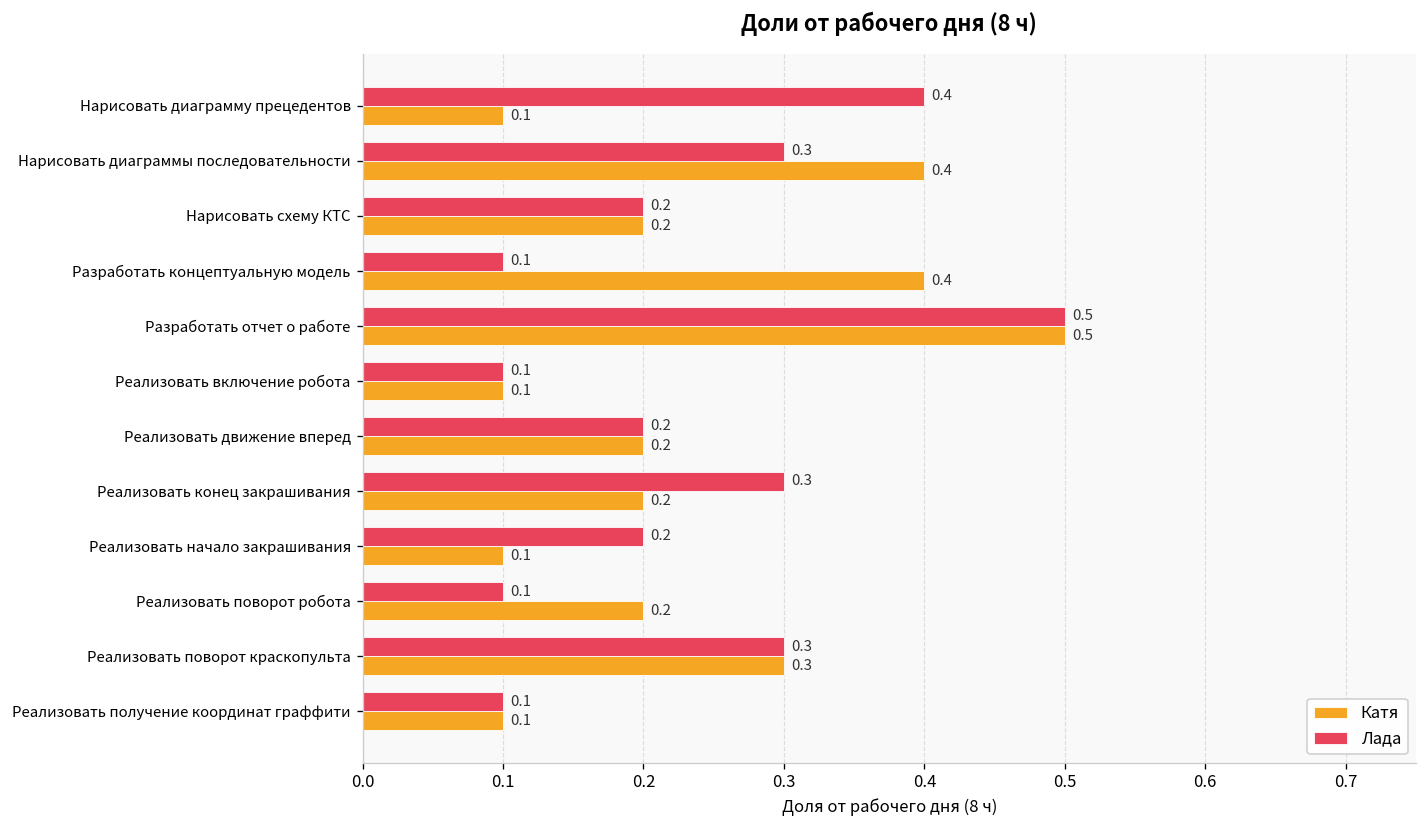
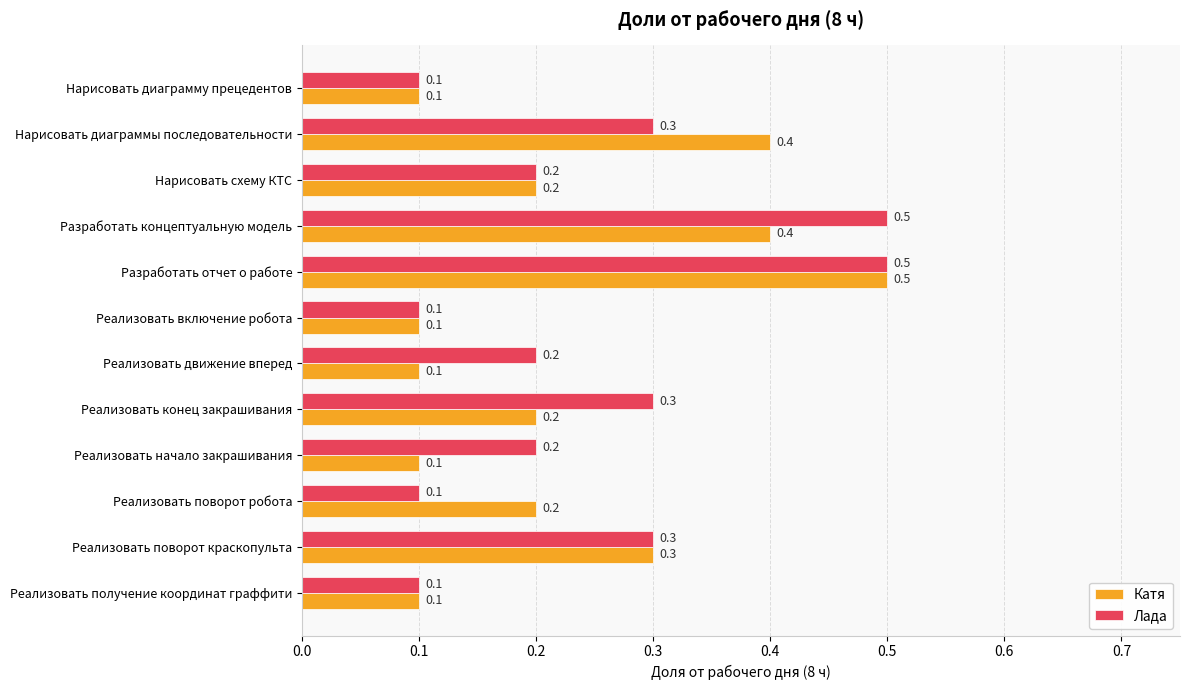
  {
    "Катя": {
      "Нарисовать диаграмму прецедентов": 0.1,
      "Нарисовать диаграммы последовательности": 0.4,
      "Нарисовать схему КТС": 0.2,
      "Разработать концептуальную модель": 0.4,
      "Разработать отчет о работе": 0.5,
      "Реализовать включение робота": 0.1,
-     "Реализовать движение вперед": 0.2,
+     "Реализовать движение вперед": 0.1,
      "Реализовать конец закрашивания": 0.2,
      "Реализовать начало закрашивания": 0.1,
      "Реализовать поворот робота": 0.2,
      "Реализовать поворот краскопульта": 0.3,
      "Реализовать получение координат граффити": 0.1
    },
    "Лада": {
-     "Нарисовать диаграмму прецедентов": 0.4,
+     "Нарисовать диаграмму прецедентов": 0.1,
      "Нарисовать диаграммы последовательности": 0.3,
      "Нарисовать схему КТС": 0.2,
-     "Разработать концептуальную модель": 0.1,
+     "Разработать концептуальную модель": 0.5,
      "Разработать отчет о работе": 0.5,
      "Реализовать включение робота": 0.1,
      "Реализовать движение вперед": 0.2,
      "Реализовать конец закрашивания": 0.3,
      "Реализовать начало закрашивания": 0.2,
      "Реализовать поворот робота": 0.1,
      "Реализовать поворот краскопульта": 0.3,
      "Реализовать получение координат граффити": 0.1
    }
  }
